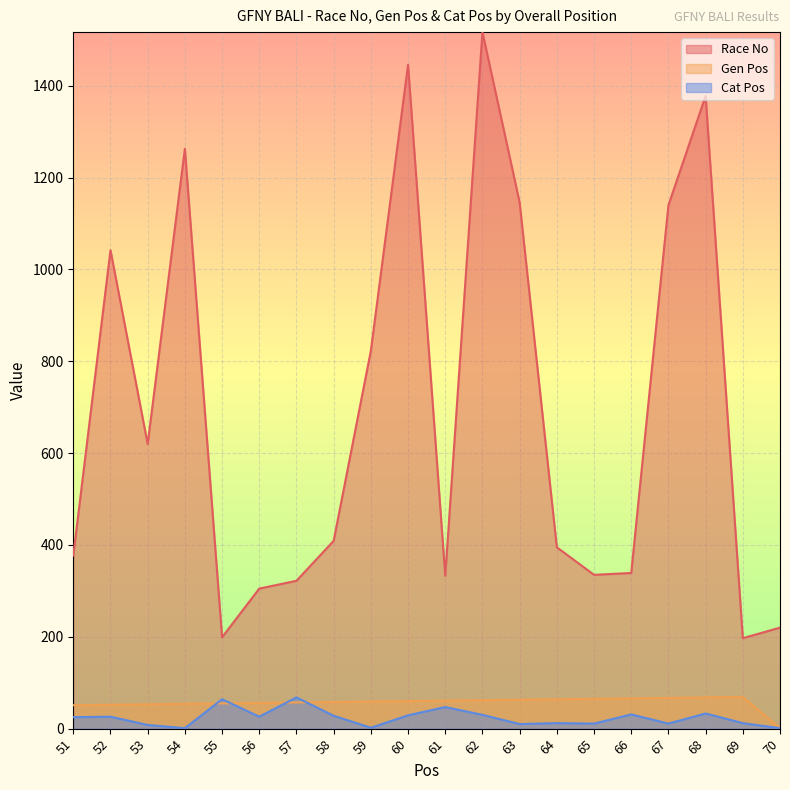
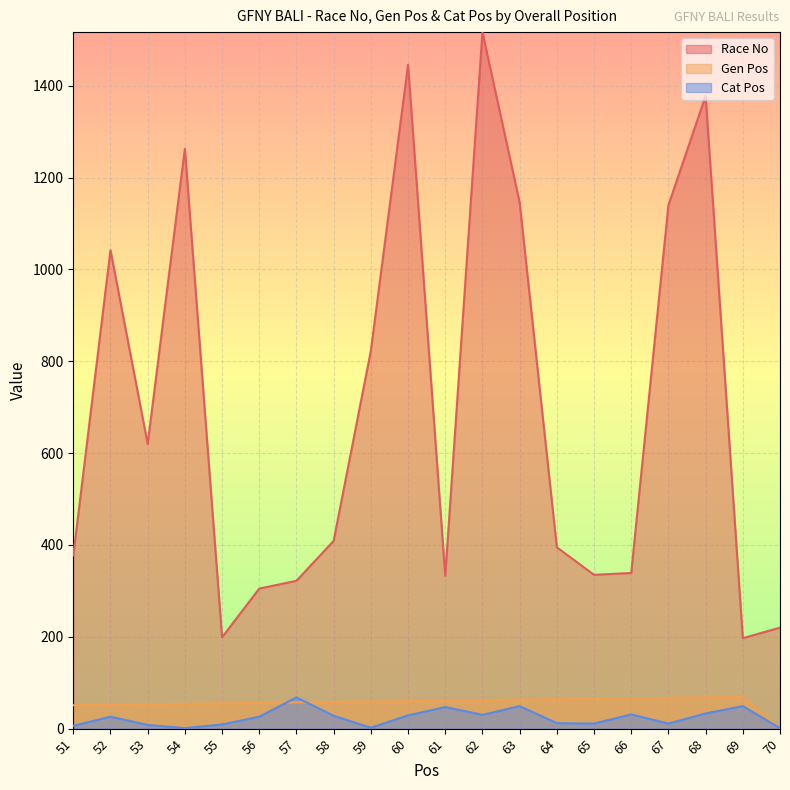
  {
    "Cat Pos": {
-     "51": 30,
+     "51": 10,
      "52": 30,
      "53": 10,
      "54": 0,
-     "55": 60,
+     "55": 10,
      "56": 30,
      "57": 70,
      "58": 30,
      "59": 0,
      "60": 30,
      "61": 50,
      "62": 30,
-     "63": 10,
+     "63": 50,
      "64": 10,
      "65": 10,
      "66": 30,
      "67": 10,
      "68": 30,
-     "69": 10
+     "69": 50
    }
  }
